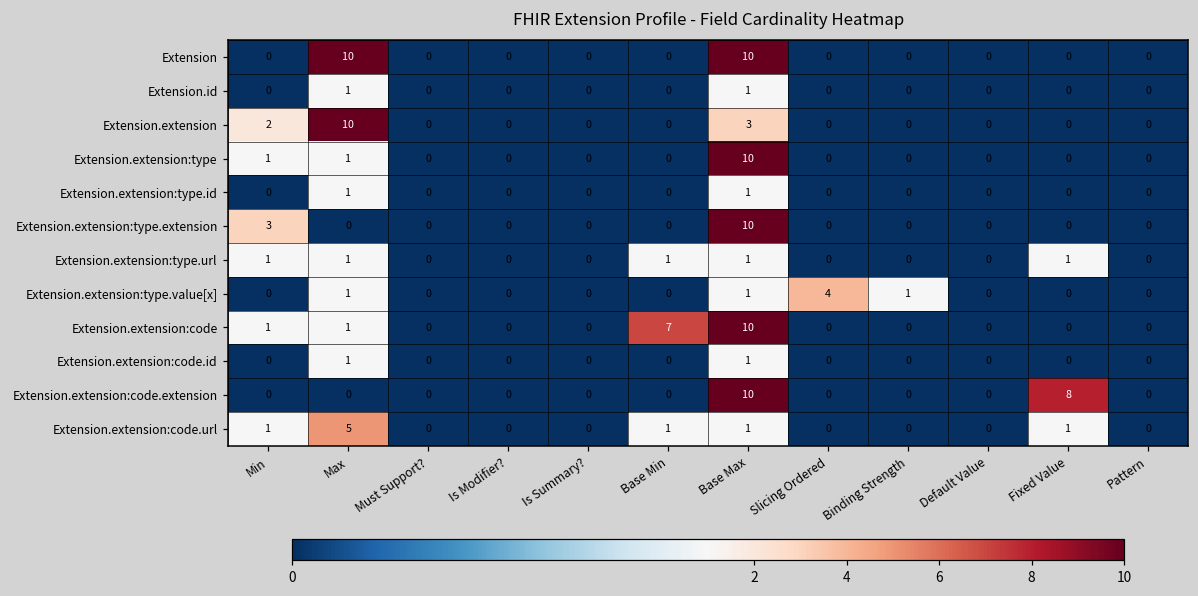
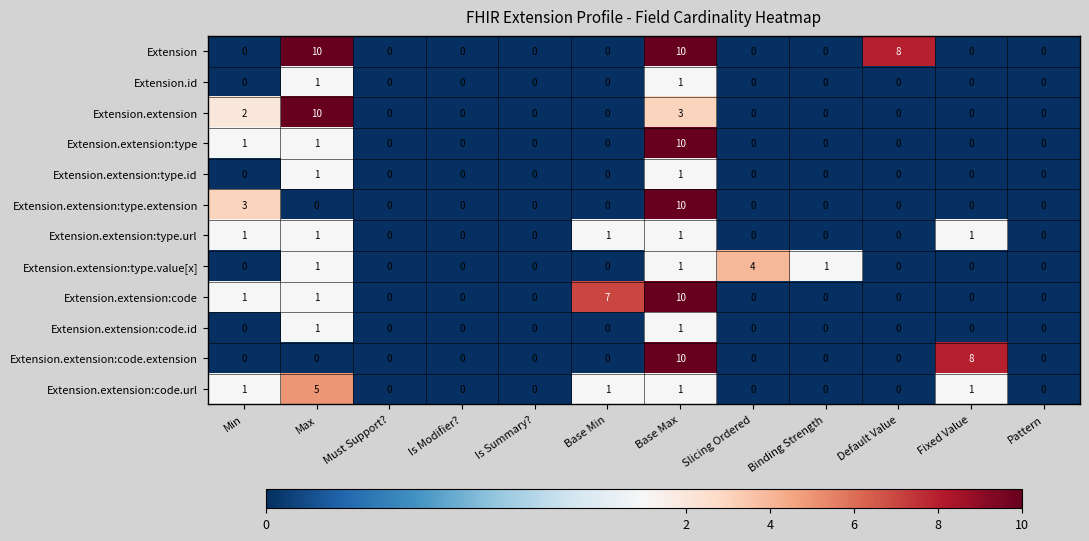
  {
    "Extension": {
      "Min": 0,
      "Max": 10,
      "Must Support?": 0,
      "Is Modifier?": 0,
      "Is Summary?": 0,
      "Base Min": 0,
      "Base Max": 10,
      "Slicing Ordered": 0,
      "Binding Strength": 0,
-     "Default Value": 0,
+     "Default Value": 8,
      "Fixed Value": 0,
      "Pattern": 0
    },
    "Extension.id": {
      "Min": 0,
      "Max": 1,
      "Must Support?": 0,
      "Is Modifier?": 0,
      "Is Summary?": 0,
      "Base Min": 0,
      "Base Max": 1,
      "Slicing Ordered": 0,
      "Binding Strength": 0,
      "Default Value": 0,
      "Fixed Value": 0,
      "Pattern": 0
    },
    "Extension.extension": {
      "Min": 2,
      "Max": 10,
      "Must Support?": 0,
      "Is Modifier?": 0,
      "Is Summary?": 0,
      "Base Min": 0,
      "Base Max": 3,
      "Slicing Ordered": 0,
      "Binding Strength": 0,
      "Default Value": 0,
      "Fixed Value": 0,
      "Pattern": 0
    },
    "Extension.extension:type": {
      "Min": 1,
      "Max": 1,
      "Must Support?": 0,
      "Is Modifier?": 0,
      "Is Summary?": 0,
      "Base Min": 0,
      "Base Max": 10,
      "Slicing Ordered": 0,
      "Binding Strength": 0,
      "Default Value": 0,
      "Fixed Value": 0,
      "Pattern": 0
    },
    "Extension.extension:type.id": {
      "Min": 0,
      "Max": 1,
      "Must Support?": 0,
      "Is Modifier?": 0,
      "Is Summary?": 0,
      "Base Min": 0,
      "Base Max": 1,
      "Slicing Ordered": 0,
      "Binding Strength": 0,
      "Default Value": 0,
      "Fixed Value": 0,
      "Pattern": 0
    },
    "Extension.extension:type.extension": {
      "Min": 3,
      "Max": 0,
      "Must Support?": 0,
      "Is Modifier?": 0,
      "Is Summary?": 0,
      "Base Min": 0,
      "Base Max": 10,
      "Slicing Ordered": 0,
      "Binding Strength": 0,
      "Default Value": 0,
      "Fixed Value": 0,
      "Pattern": 0
    },
    "Extension.extension:type.url": {
      "Min": 1,
      "Max": 1,
      "Must Support?": 0,
      "Is Modifier?": 0,
      "Is Summary?": 0,
      "Base Min": 1,
      "Base Max": 1,
      "Slicing Ordered": 0,
      "Binding Strength": 0,
      "Default Value": 0,
      "Fixed Value": 1,
      "Pattern": 0
    },
    "Extension.extension:type.value[x]": {
      "Min": 0,
      "Max": 1,
      "Must Support?": 0,
      "Is Modifier?": 0,
      "Is Summary?": 0,
      "Base Min": 0,
      "Base Max": 1,
      "Slicing Ordered": 4,
      "Binding Strength": 1,
      "Default Value": 0,
      "Fixed Value": 0,
      "Pattern": 0
    },
    "Extension.extension:code": {
      "Min": 1,
      "Max": 1,
      "Must Support?": 0,
      "Is Modifier?": 0,
      "Is Summary?": 0,
      "Base Min": 7,
      "Base Max": 10,
      "Slicing Ordered": 0,
      "Binding Strength": 0,
      "Default Value": 0,
      "Fixed Value": 0,
      "Pattern": 0
    },
    "Extension.extension:code.id": {
      "Min": 0,
      "Max": 1,
      "Must Support?": 0,
      "Is Modifier?": 0,
      "Is Summary?": 0,
      "Base Min": 0,
      "Base Max": 1,
      "Slicing Ordered": 0,
      "Binding Strength": 0,
      "Default Value": 0,
      "Fixed Value": 0,
      "Pattern": 0
    },
    "Extension.extension:code.extension": {
      "Min": 0,
      "Max": 0,
      "Must Support?": 0,
      "Is Modifier?": 0,
      "Is Summary?": 0,
      "Base Min": 0,
      "Base Max": 10,
      "Slicing Ordered": 0,
      "Binding Strength": 0,
      "Default Value": 0,
      "Fixed Value": 8,
      "Pattern": 0
    },
    "Extension.extension:code.url": {
      "Min": 1,
      "Max": 5,
      "Must Support?": 0,
      "Is Modifier?": 0,
      "Is Summary?": 0,
      "Base Min": 1,
      "Base Max": 1,
      "Slicing Ordered": 0,
      "Binding Strength": 0,
      "Default Value": 0,
      "Fixed Value": 1,
      "Pattern": 0
    }
  }
